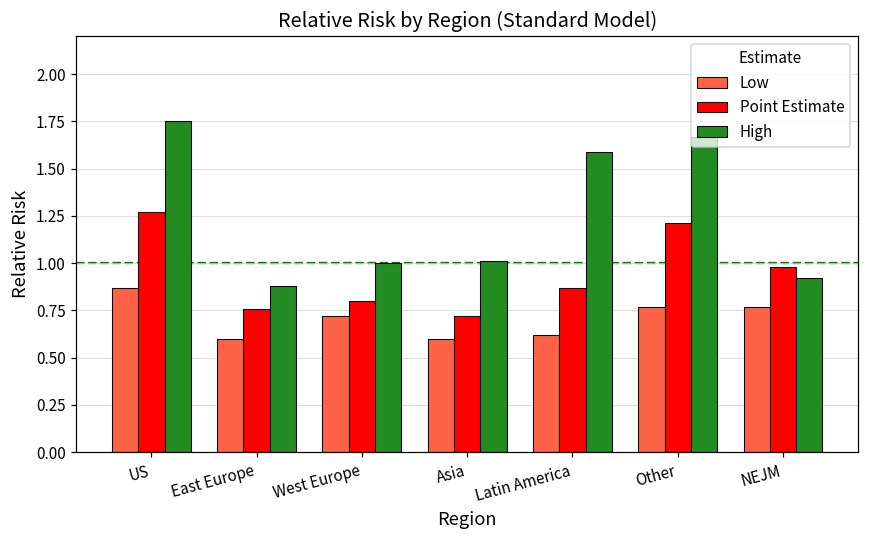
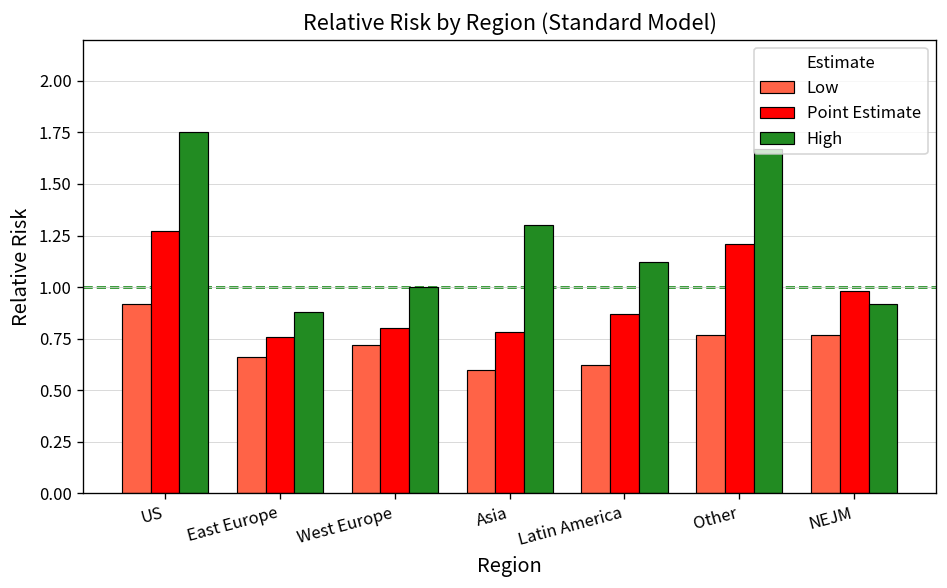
  {
    "Low": {
-     "US": 0.87,
-     "East Europe": 0.60,
+     "US": 0.92,
+     "East Europe": 0.66,
      "West Europe": 0.72,
      "Asia": 0.60,
      "Latin America": 0.62,
      "Other": 0.77,
      "NEJM": 0.77
    },
    "Point Estimate": {
      "US": 1.27,
      "East Europe": 0.76,
      "West Europe": 0.80,
-     "Asia": 0.72,
+     "Asia": 0.78,
      "Latin America": 0.87,
      "Other": 1.21,
      "NEJM": 0.98
    },
    "High": {
      "US": 1.75,
      "East Europe": 0.88,
      "West Europe": 1.00,
-     "Asia": 1.01,
-     "Latin America": 1.59,
+     "Asia": 1.30,
+     "Latin America": 1.12,
      "NEJM": 0.92
    }
  }
